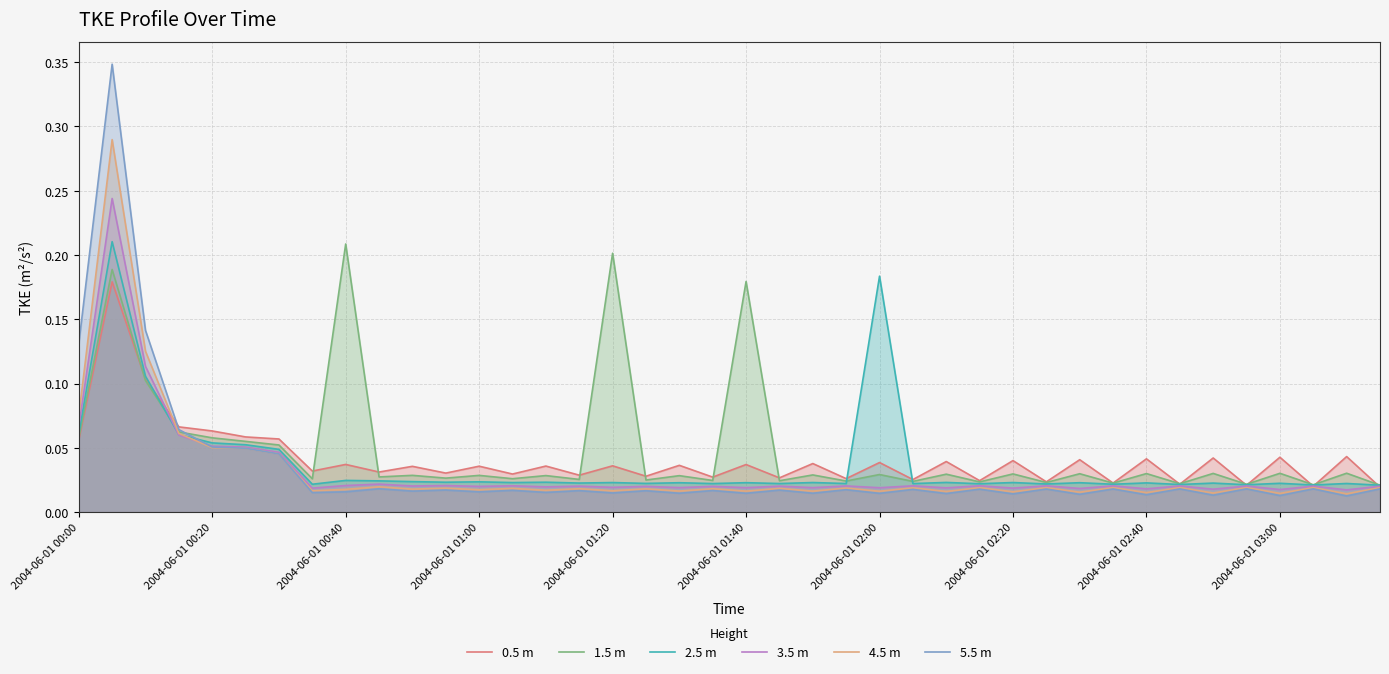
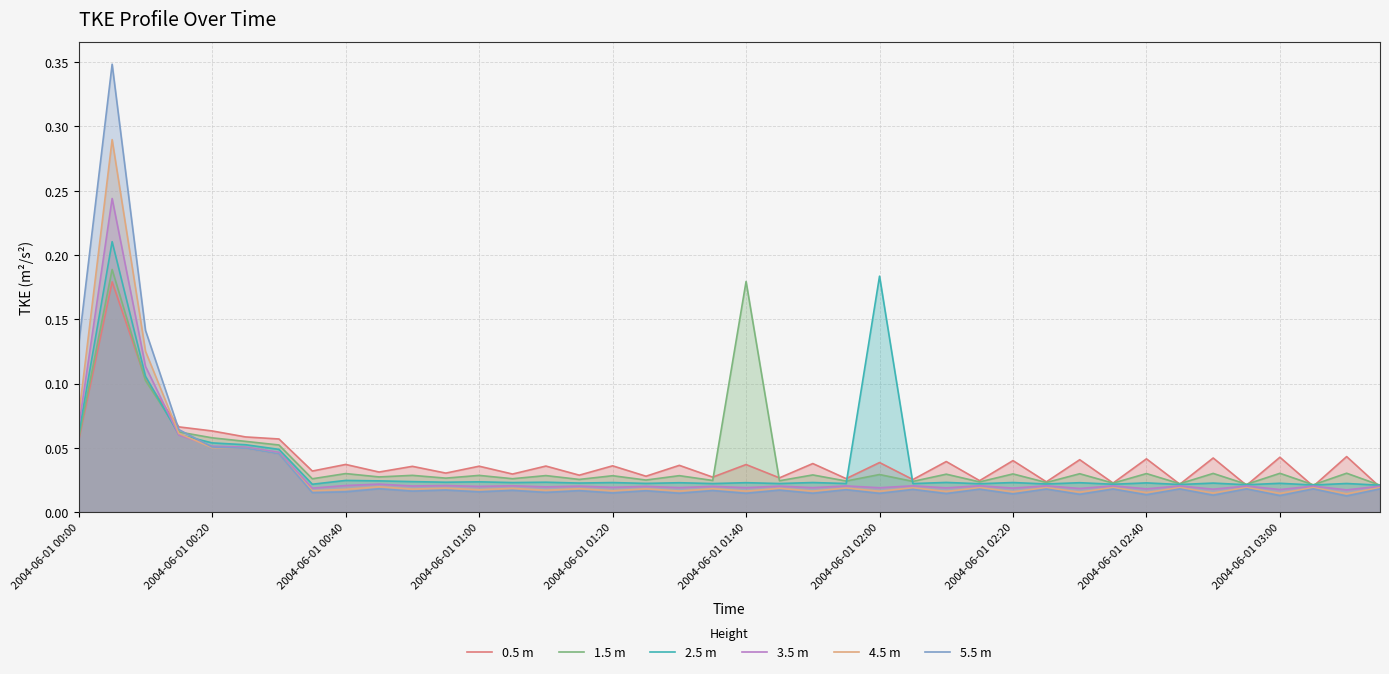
  {
    "1.5 m": {
      "2004-06-01 00:20": 0.058,
-     "2004-06-01 00:40": 0.209,
+     "2004-06-01 00:40": 0.030,
      "2004-06-01 01:00": 0.029,
-     "2004-06-01 01:20": 0.201,
+     "2004-06-01 01:20": 0.028,
      "2004-06-01 01:40": 0.179,
      "2004-06-01 02:00": 0.029,
      "2004-06-01 02:20": 0.030,
      "2004-06-01 02:40": 0.030,
      "2004-06-01 03:00": 0.030
    },
    "2.5 m": {
      "2004-06-01 00:00": 0.061,
      "2004-06-01 00:20": 0.054,
      "2004-06-01 00:40": 0.025,
      "2004-06-01 01:00": 0.024,
      "2004-06-01 01:20": 0.023,
      "2004-06-01 01:40": 0.023,
      "2004-06-01 02:00": 0.184,
      "2004-06-01 02:20": 0.023,
      "2004-06-01 02:40": 0.023,
      "2004-06-01 03:00": 0.022
    },
    "3.5 m": {
      "2004-06-01 00:00": 0.066,
      "2004-06-01 00:40": 0.021,
      "2004-06-01 01:00": 0.020,
      "2004-06-01 01:20": 0.019,
      "2004-06-01 01:40": 0.019,
      "2004-06-01 02:00": 0.019,
      "2004-06-01 02:20": 0.019,
      "2004-06-01 02:40": 0.018,
      "2004-06-01 03:00": 0.018
    },
    "5.5 m": {
      "2004-06-01 00:00": 0.131
    }
  }
